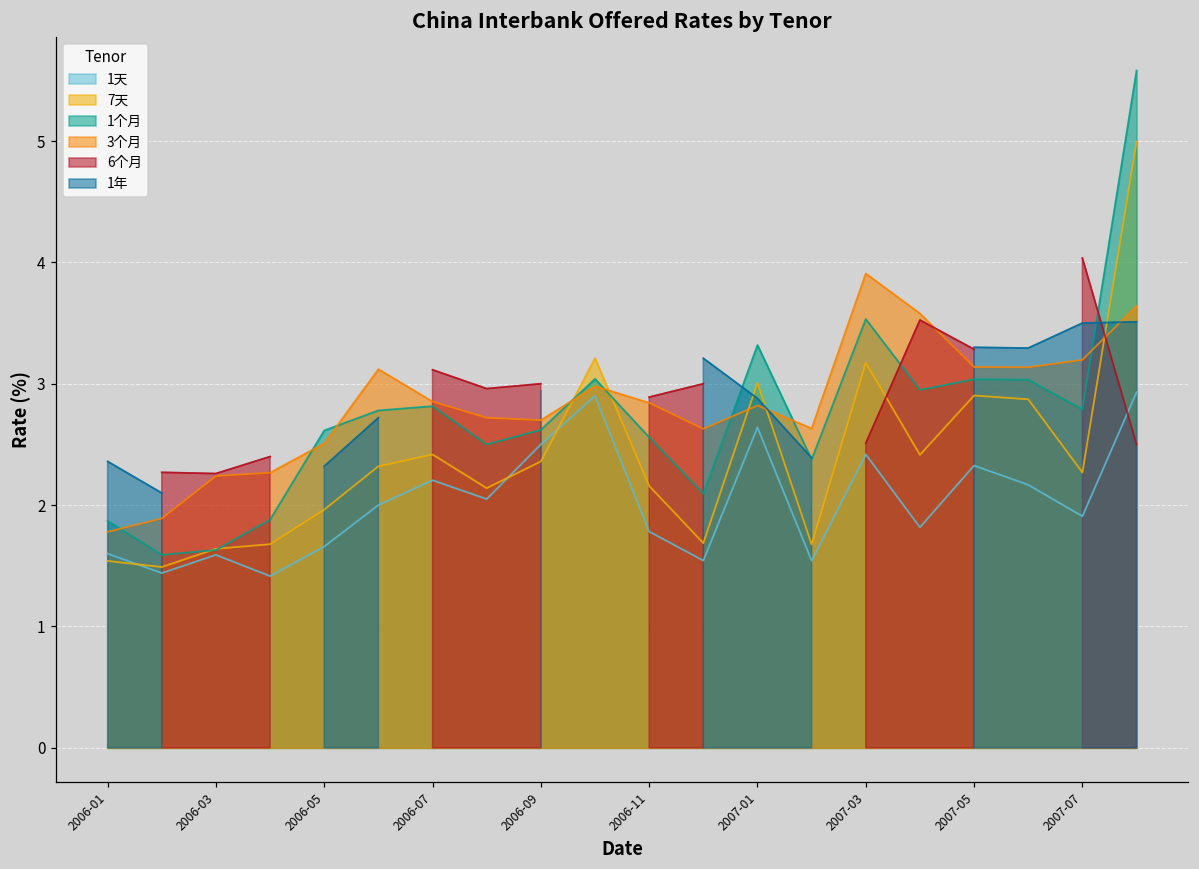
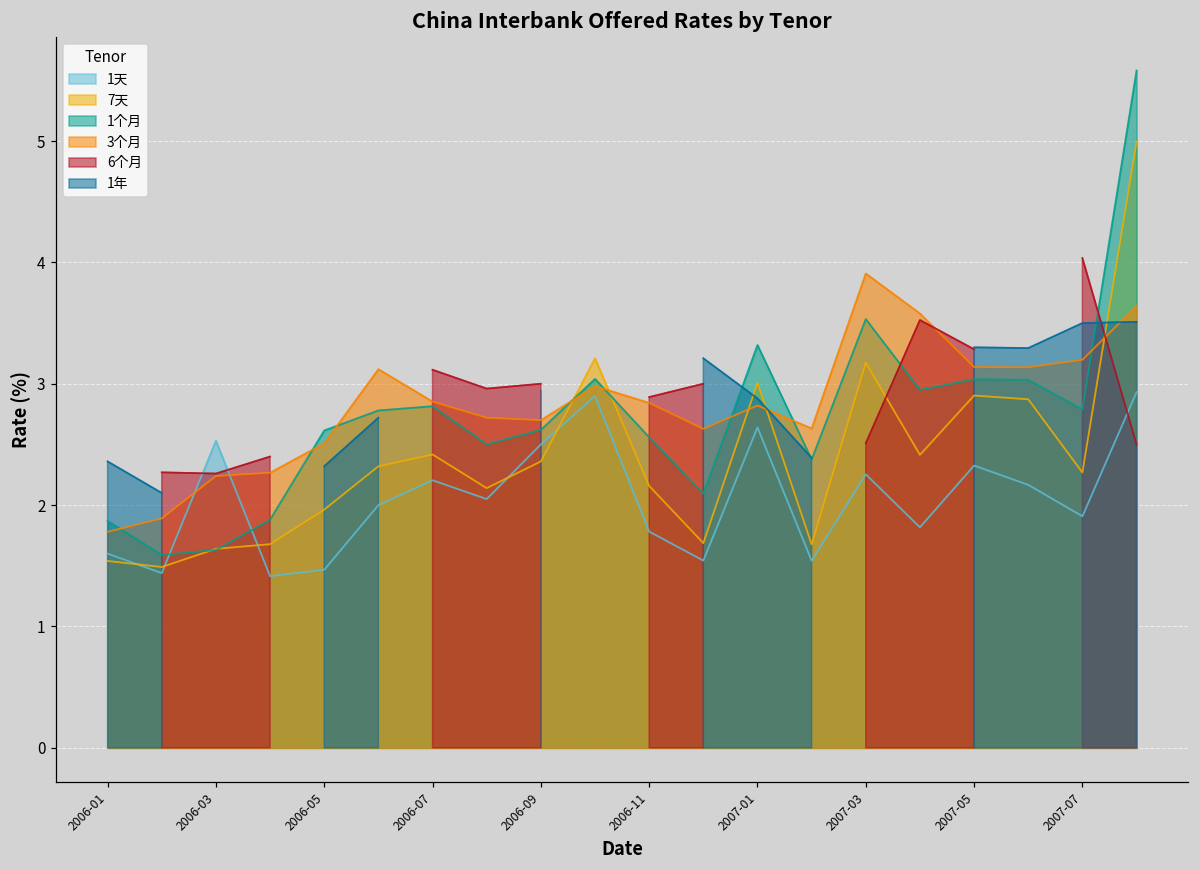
  {
    "1天": {
      "2006-01": 1.60,
-     "2006-03": 1.59,
-     "2006-05": 1.66,
+     "2006-03": 2.53,
+     "2006-05": 1.47,
      "2006-07": 2.20,
      "2006-09": 2.50,
      "2006-11": 1.78,
      "2007-01": 2.64,
-     "2007-03": 2.42,
+     "2007-03": 2.25,
      "2007-05": 2.33,
      "2007-07": 1.91
    }
  }
